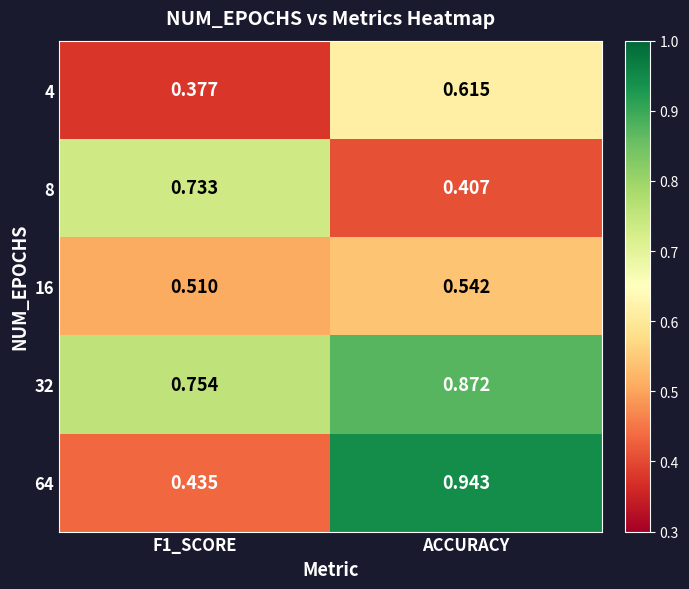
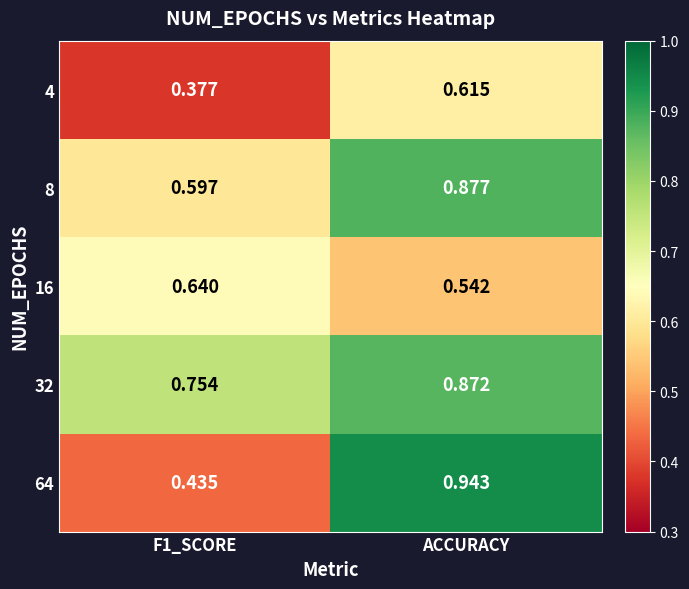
  {
    "4": {
      "F1_SCORE": 0.377,
      "ACCURACY": 0.615
    },
    "8": {
-     "F1_SCORE": 0.733,
-     "ACCURACY": 0.407
+     "F1_SCORE": 0.597,
+     "ACCURACY": 0.877
    },
    "16": {
-     "F1_SCORE": 0.510,
+     "F1_SCORE": 0.640,
      "ACCURACY": 0.542
    },
    "32": {
      "F1_SCORE": 0.754,
      "ACCURACY": 0.872
    },
    "64": {
      "F1_SCORE": 0.435,
      "ACCURACY": 0.943
    }
  }
